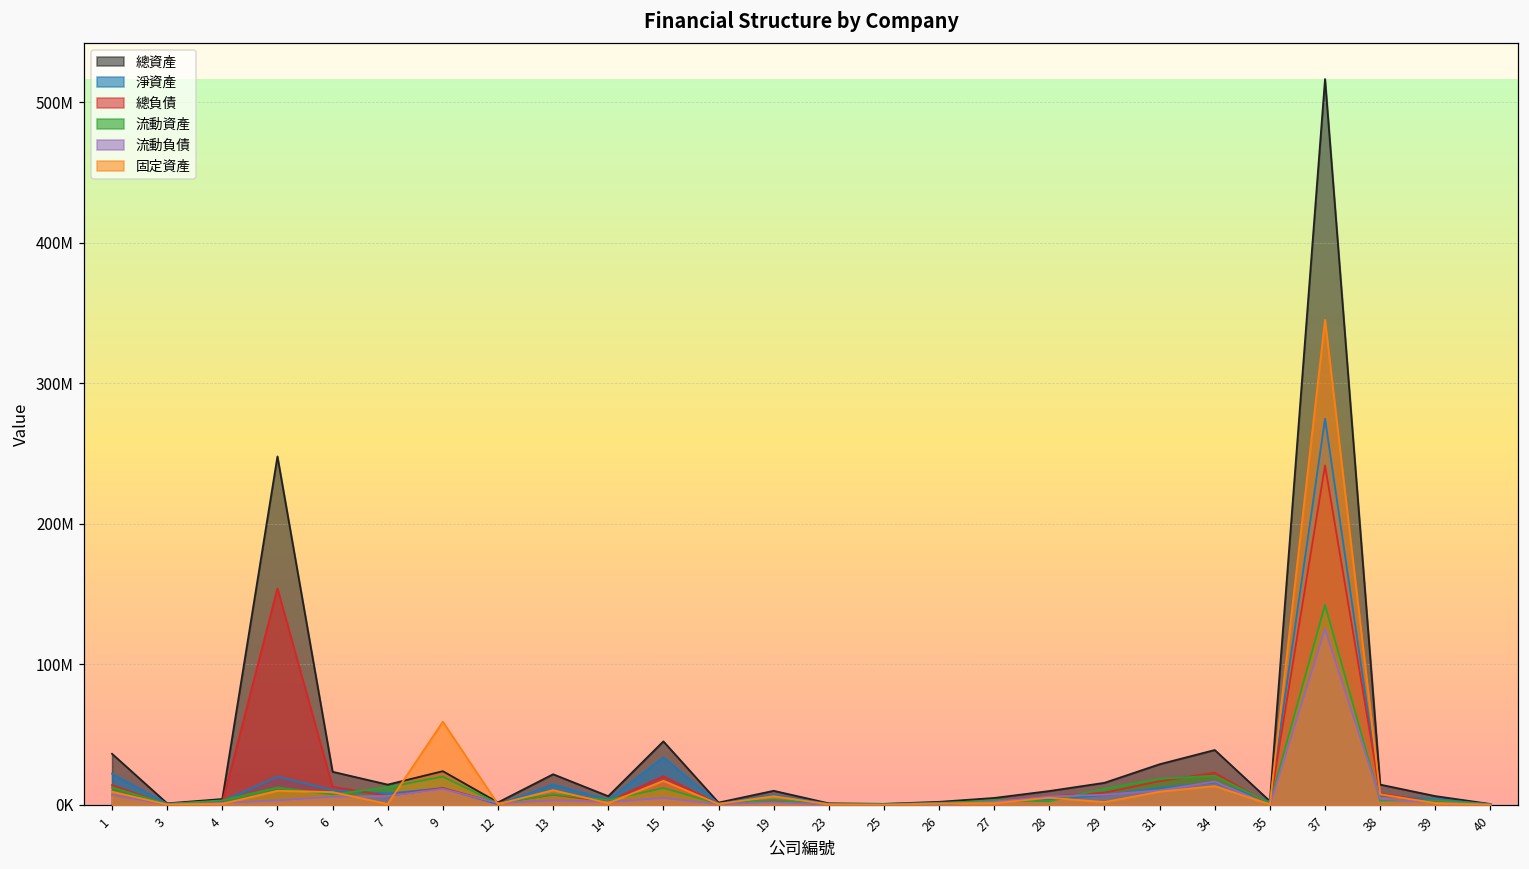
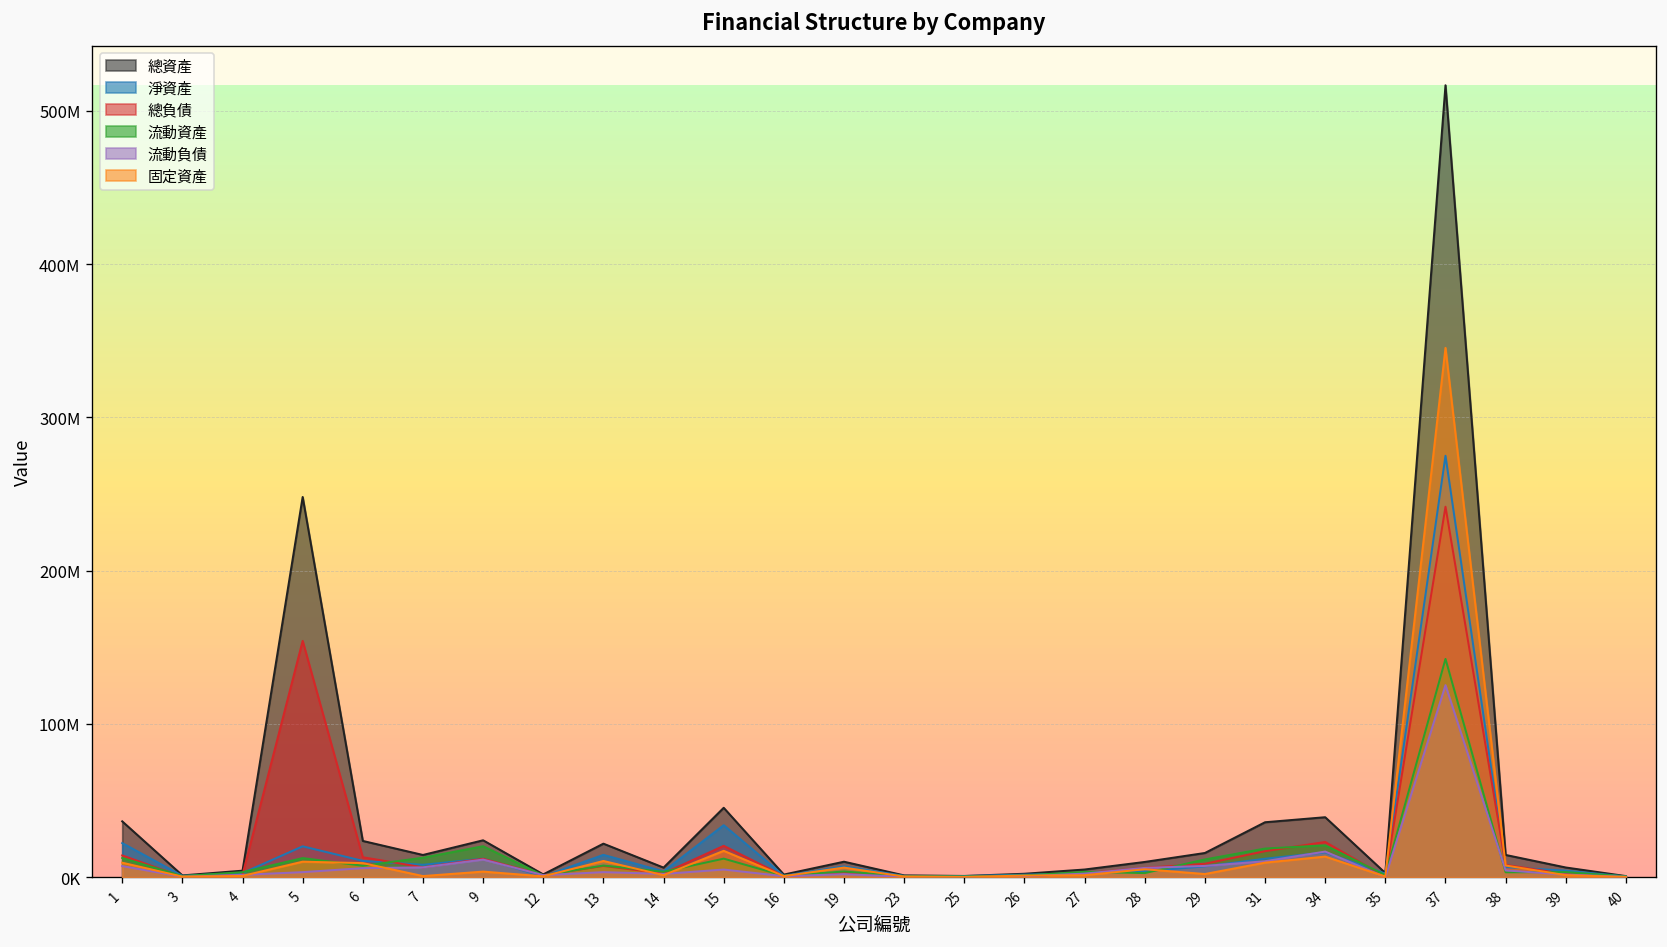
  {
    "總資產": {
      "1": 36000000,
      "5": 248000000,
      "6": 24000000,
      "9": 24000000,
      "13": 22000000,
      "14": 6000000,
      "15": 45000000,
      "19": 10000000,
      "28": 10000000,
      "29": 16000000,
-     "31": 29000000,
+     "31": 36000000,
      "34": 39000000,
      "37": 517000000,
      "38": 15000000,
      "39": 6000000
    },
    "淨資產": {
      "1": 22000000,
      "5": 20000000,
      "13": 15000000,
      "15": 34000000,
      "37": 275000000
    },
    "總負債": {
      "5": 154000000,
      "6": 13000000,
      "15": 20000000,
      "34": 23000000,
      "37": 242000000
    },
    "流動資產": {
      "5": 12000000,
      "9": 20000000,
      "15": 12000000,
      "29": 12000000,
      "34": 21000000,
      "37": 142000000
    },
    "流動負債": {
      "1": 7000000,
      "5": 3000000,
      "13": 3000000,
      "15": 5000000,
      "37": 125000000
    },
    "固定資產": {
      "1": 9000000,
      "5": 10000000,
      "7": 1000000,
-     "9": 59000000,
+     "9": 4000000,
      "13": 11000000,
      "15": 17000000,
      "29": 2000000,
      "34": 13000000,
      "37": 345000000
    }
  }
